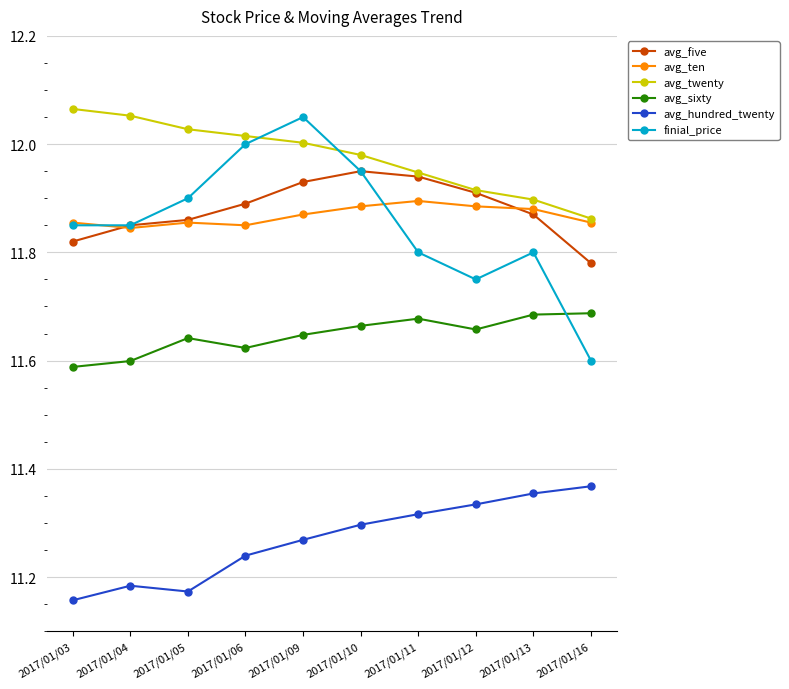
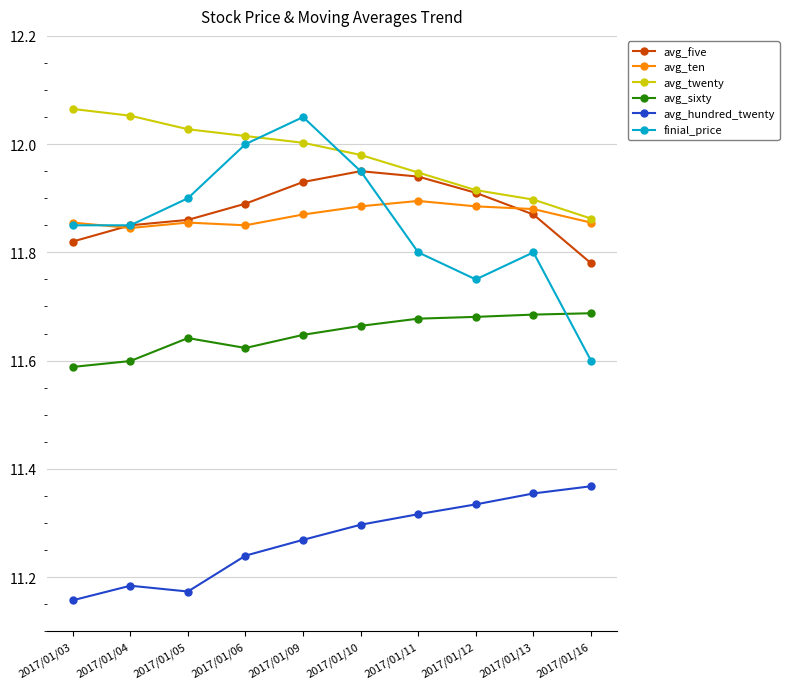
  {
    "avg_five": {
      "2017/01/03": 11.82,
      "2017/01/05": 11.86,
      "2017/01/06": 11.89,
      "2017/01/09": 11.93,
      "2017/01/11": 11.94,
      "2017/01/12": 11.91,
      "2017/01/13": 11.87,
      "2017/01/16": 11.78
    },
    "avg_ten": {
      "2017/01/03": 11.86,
      "2017/01/04": 11.85,
      "2017/01/05": 11.86,
      "2017/01/06": 11.85,
      "2017/01/09": 11.87,
      "2017/01/10": 11.89,
      "2017/01/11": 11.90,
      "2017/01/12": 11.89,
      "2017/01/13": 11.88,
      "2017/01/16": 11.86
    },
    "avg_twenty": {
      "2017/01/03": 12.07,
      "2017/01/04": 12.05,
      "2017/01/05": 12.03,
      "2017/01/06": 12.02,
      "2017/01/09": 12.00,
      "2017/01/10": 11.98,
      "2017/01/11": 11.95,
      "2017/01/12": 11.92,
      "2017/01/13": 11.90,
      "2017/01/16": 11.86
    },
    "avg_sixty": {
      "2017/01/03": 11.59,
      "2017/01/04": 11.60,
      "2017/01/05": 11.64,
      "2017/01/06": 11.62,
      "2017/01/09": 11.65,
      "2017/01/10": 11.66,
      "2017/01/11": 11.68,
-     "2017/01/12": 11.66,
+     "2017/01/12": 11.68,
      "2017/01/13": 11.69,
      "2017/01/16": 11.69
    },
    "avg_hundred_twenty": {
      "2017/01/03": 11.16,
      "2017/01/04": 11.18,
      "2017/01/05": 11.17,
      "2017/01/06": 11.24,
      "2017/01/09": 11.27,
      "2017/01/10": 11.30,
      "2017/01/11": 11.32,
      "2017/01/12": 11.33,
      "2017/01/13": 11.35,
      "2017/01/16": 11.37
    },
    "finial_price": {
      "2017/01/03": 11.85,
      "2017/01/05": 11.90,
      "2017/01/06": 12.00,
      "2017/01/09": 12.05,
      "2017/01/11": 11.80,
      "2017/01/12": 11.75,
      "2017/01/13": 11.80,
      "2017/01/16": 11.60
    }
  }
